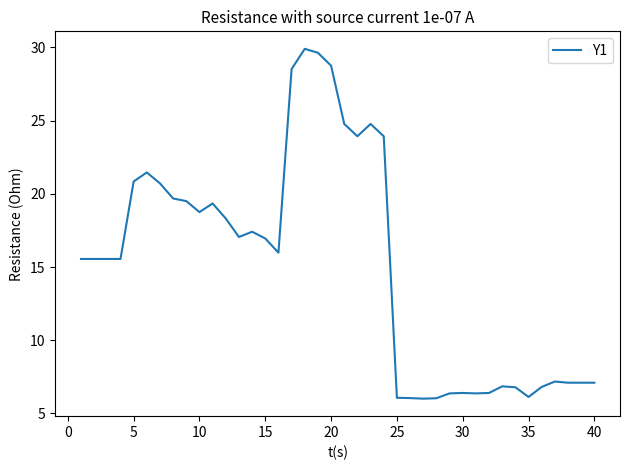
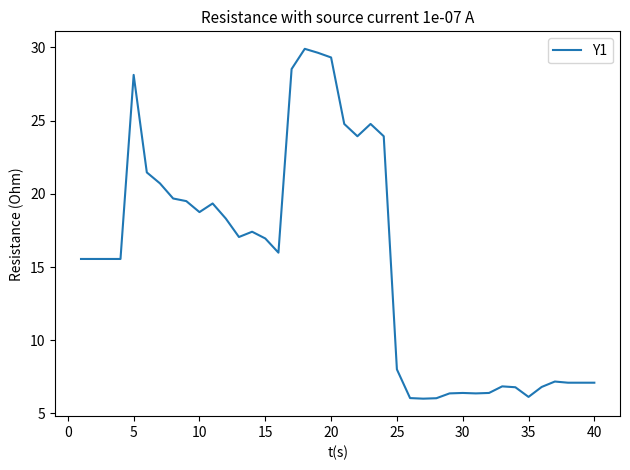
  {
-   "5": 20.8,
+   "5": 28.1,
    "10": 18.8,
    "15": 17.0,
-   "20": 28.8,
-   "25": 6.1,
+   "20": 29.3,
+   "25": 8.0,
    "30": 6.4,
    "35": 6.1,
    "40": 7.1
  }
